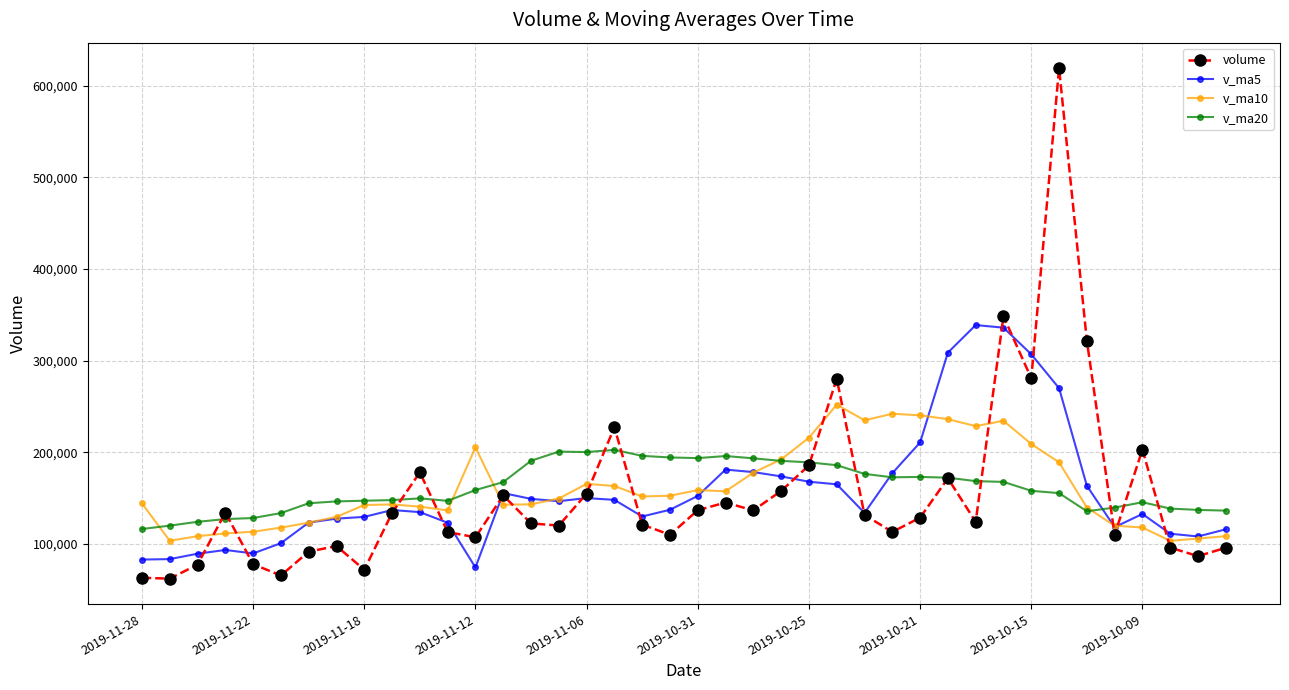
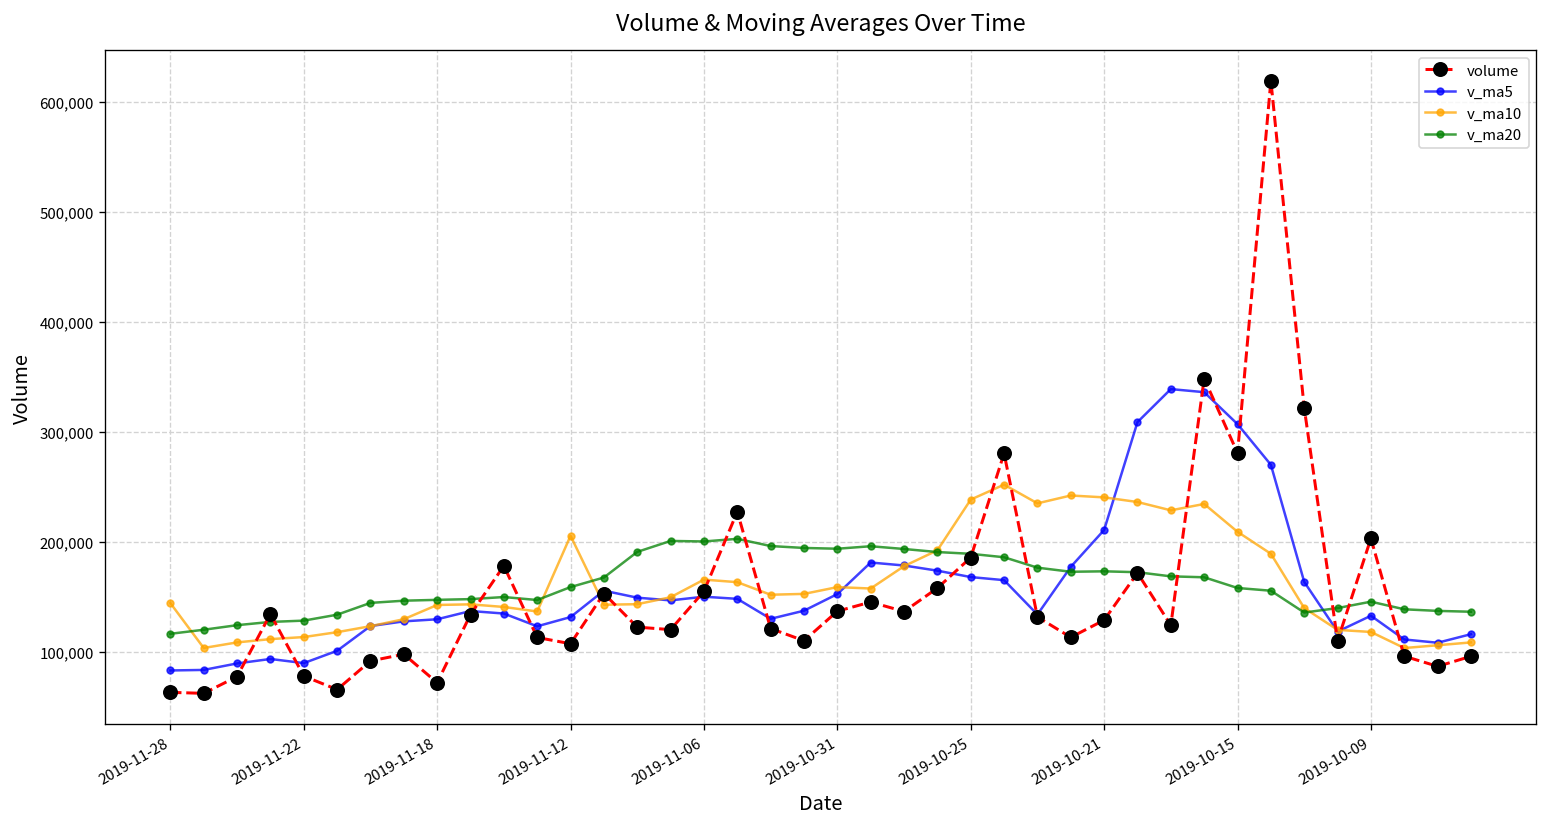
  {
    "volume": {
      "2019-11-28": "60,000",
      "2019-11-22": "80,000",
      "2019-11-18": "70,000",
      "2019-11-12": "110,000",
      "2019-11-06": "150,000",
      "2019-10-31": "140,000",
      "2019-10-25": "190,000",
      "2019-10-21": "130,000",
      "2019-10-15": "280,000",
      "2019-10-09": "200,000"
    },
    "v_ma5": {
      "2019-11-28": "80,000",
      "2019-11-22": "90,000",
      "2019-11-18": "130,000",
-     "2019-11-12": "70,000",
+     "2019-11-12": "130,000",
      "2019-11-06": "150,000",
      "2019-10-31": "150,000",
      "2019-10-25": "170,000",
      "2019-10-21": "210,000",
      "2019-10-15": "310,000",
      "2019-10-09": "130,000"
    },
    "v_ma10": {
      "2019-11-28": "140,000",
      "2019-11-22": "110,000",
      "2019-11-18": "140,000",
      "2019-11-12": "210,000",
      "2019-11-06": "170,000",
      "2019-10-31": "160,000",
-     "2019-10-25": "220,000",
+     "2019-10-25": "240,000",
      "2019-10-21": "240,000",
      "2019-10-15": "210,000",
      "2019-10-09": "120,000"
    },
    "v_ma20": {
      "2019-11-28": "120,000",
      "2019-11-22": "130,000",
      "2019-11-18": "150,000",
      "2019-11-12": "160,000",
      "2019-11-06": "200,000",
      "2019-10-31": "190,000",
      "2019-10-25": "190,000",
      "2019-10-21": "170,000",
      "2019-10-15": "160,000",
      "2019-10-09": "150,000"
    }
  }
